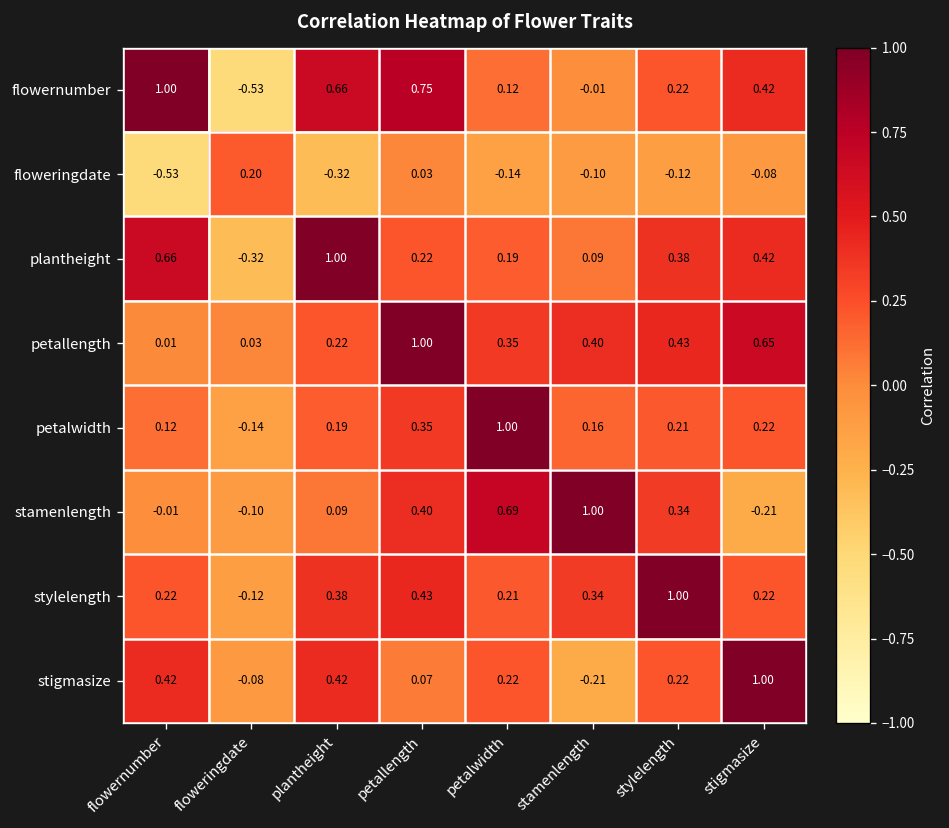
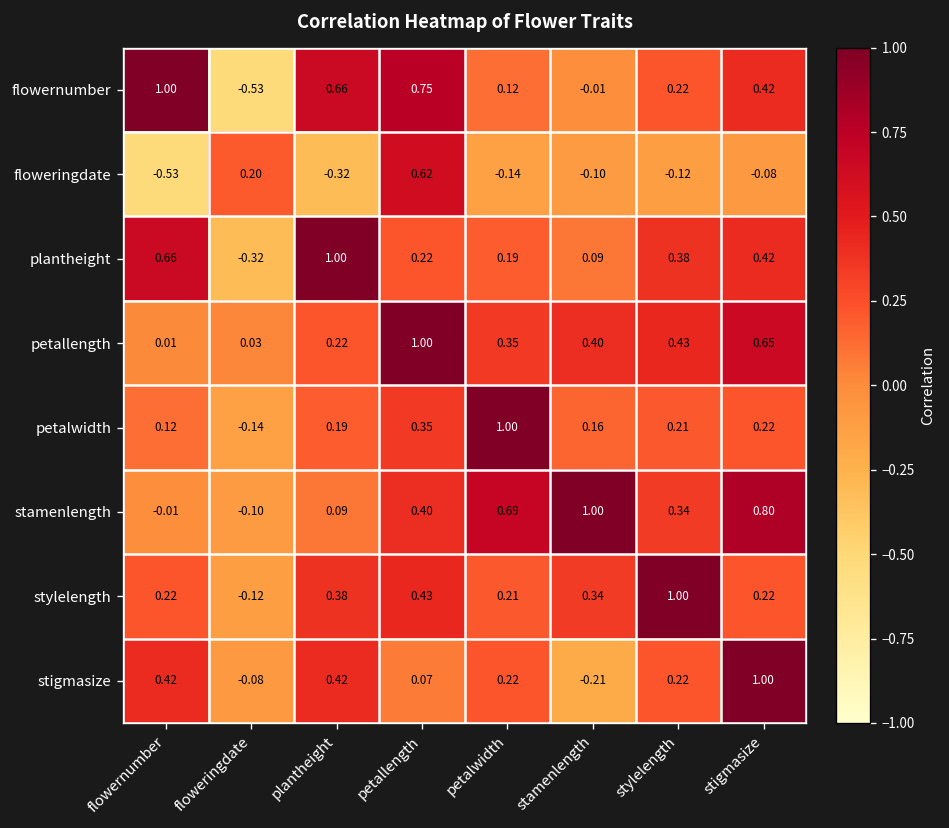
  {
    "flowernumber": {
      "flowernumber": 1.00,
      "floweringdate": -0.53,
      "plantheight": 0.66,
      "petallength": 0.75,
      "petalwidth": 0.12,
      "stamenlength": -0.01,
      "stylelength": 0.22,
      "stigmasize": 0.42
    },
    "floweringdate": {
      "flowernumber": -0.53,
      "floweringdate": 0.20,
      "plantheight": -0.32,
-     "petallength": 0.03,
+     "petallength": 0.62,
      "petalwidth": -0.14,
      "stamenlength": -0.10,
      "stylelength": -0.12,
      "stigmasize": -0.08
    },
    "plantheight": {
      "flowernumber": 0.66,
      "floweringdate": -0.32,
      "plantheight": 1.00,
      "petallength": 0.22,
      "petalwidth": 0.19,
      "stamenlength": 0.09,
      "stylelength": 0.38,
      "stigmasize": 0.42
    },
    "petallength": {
      "flowernumber": 0.01,
      "floweringdate": 0.03,
      "plantheight": 0.22,
      "petallength": 1.00,
      "petalwidth": 0.35,
      "stamenlength": 0.40,
      "stylelength": 0.43,
      "stigmasize": 0.65
    },
    "petalwidth": {
      "flowernumber": 0.12,
      "floweringdate": -0.14,
      "plantheight": 0.19,
      "petallength": 0.35,
      "petalwidth": 1.00,
      "stamenlength": 0.16,
      "stylelength": 0.21,
      "stigmasize": 0.22
    },
    "stamenlength": {
      "flowernumber": -0.01,
      "floweringdate": -0.10,
      "plantheight": 0.09,
      "petallength": 0.40,
      "petalwidth": 0.69,
      "stamenlength": 1.00,
      "stylelength": 0.34,
-     "stigmasize": -0.21
+     "stigmasize": 0.80
    },
    "stylelength": {
      "flowernumber": 0.22,
      "floweringdate": -0.12,
      "plantheight": 0.38,
      "petallength": 0.43,
      "petalwidth": 0.21,
      "stamenlength": 0.34,
      "stylelength": 1.00,
      "stigmasize": 0.22
    },
    "stigmasize": {
      "flowernumber": 0.42,
      "floweringdate": -0.08,
      "plantheight": 0.42,
      "petallength": 0.07,
      "petalwidth": 0.22,
      "stamenlength": -0.21,
      "stylelength": 0.22,
      "stigmasize": 1.00
    }
  }
